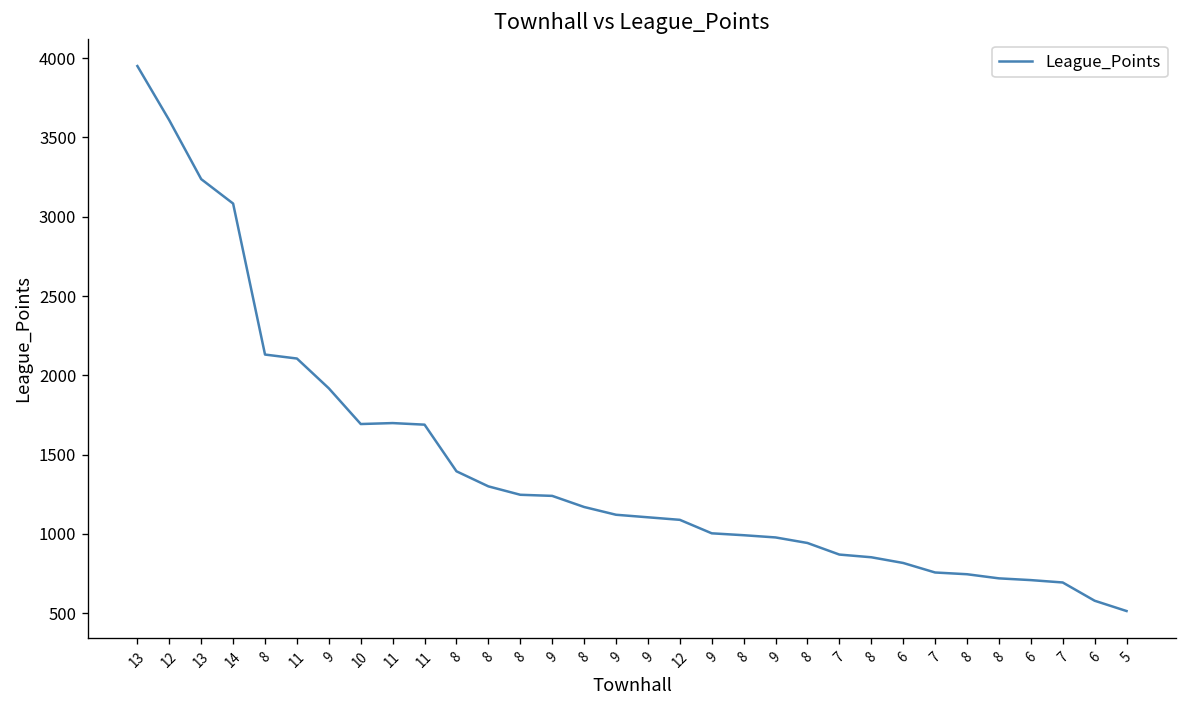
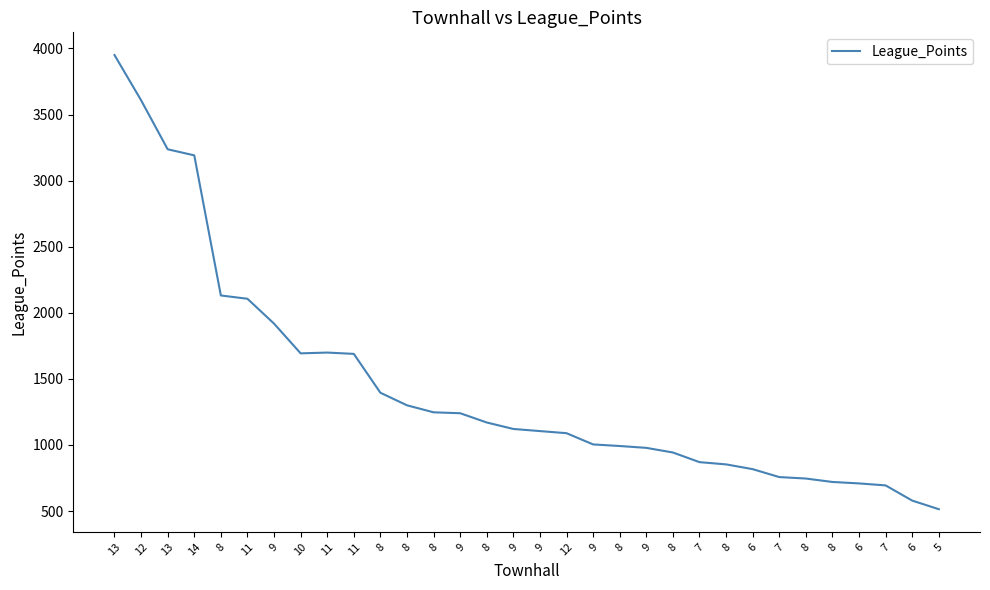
  {
-   "14": 3080,
+   "14": 3190,
    "10": 1690,
    "5": 510
  }
